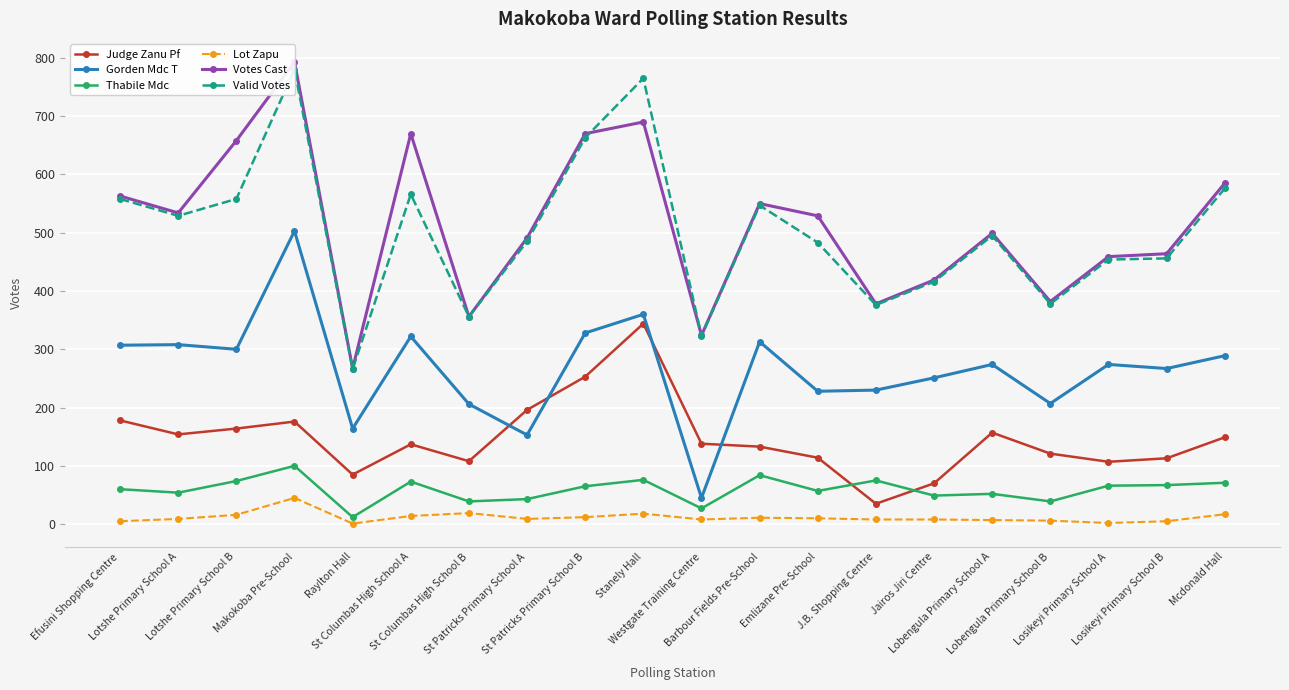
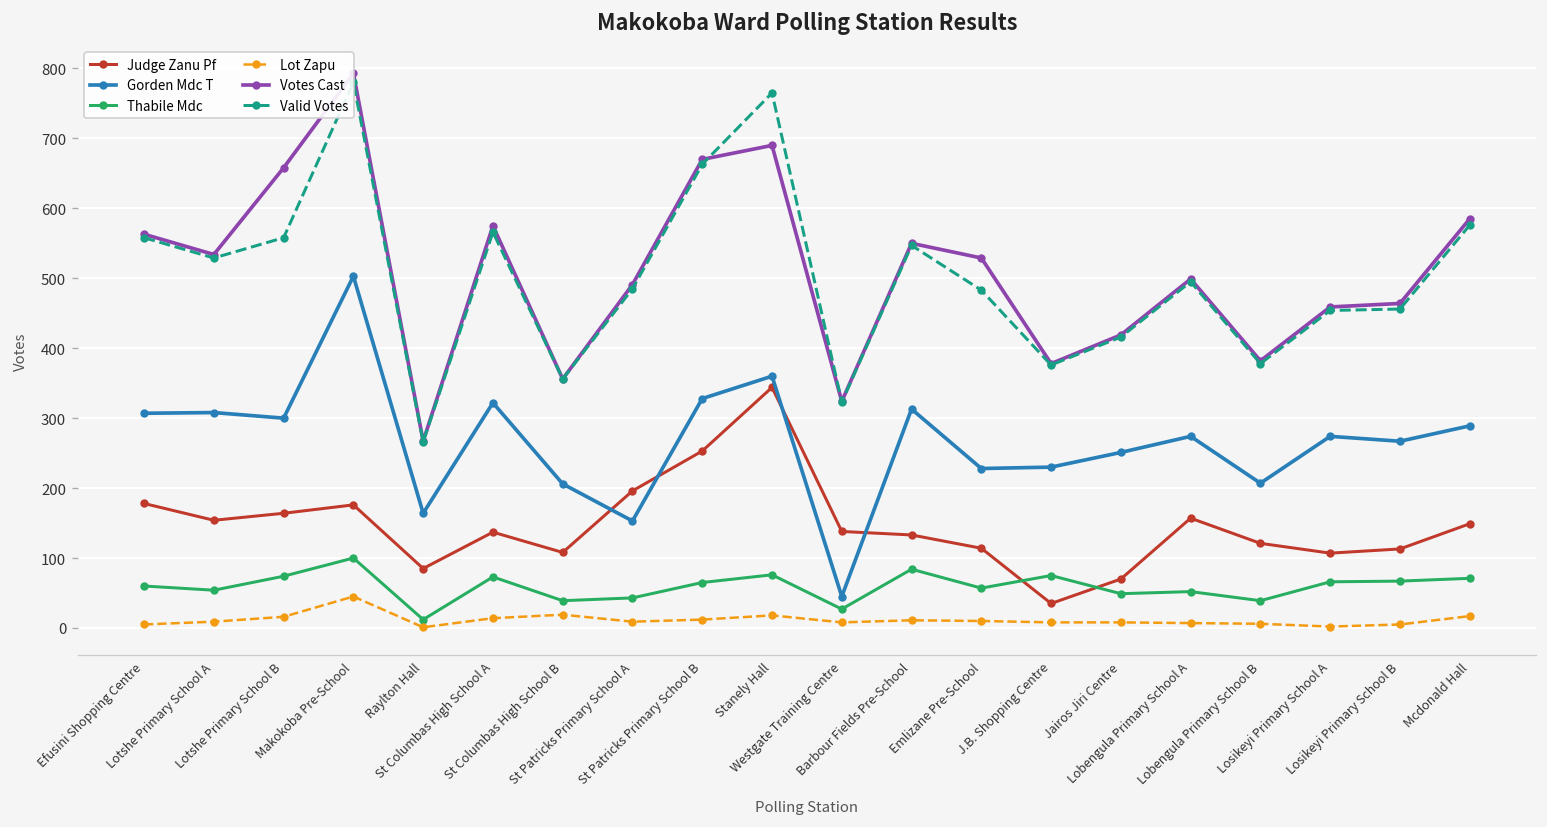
  {
    "Judge Zanu Pf": {
      "Efusini Shopping Centre": 180,
      "Lotshe Primary School A": 150,
      "Lotshe Primary School B": 160,
      "Makokoba Pre-School": 180,
      "Raylton Hall": 90,
      "St Columbas High School A": 140,
      "St Columbas High School B": 110,
      "St Patricks Primary School A": 200,
      "St Patricks Primary School B": 250,
      "Stanely Hall": 340,
      "Westgate Training Centre": 140,
      "Barbour Fields Pre-School": 130,
      "Emlizane Pre-School": 110,
      "J.B. Shopping Centre": 40,
      "Jairos Jiri Centre": 70,
      "Lobengula Primary School A": 160,
      "Lobengula Primary School B": 120,
      "Losikeyi Primary School A": 110,
      "Losikeyi Primary School B": 110,
      "Mcdonald Hall": 150
    },
    "Gorden Mdc T": {
      "Efusini Shopping Centre": 310,
      "Lotshe Primary School A": 310,
      "Lotshe Primary School B": 300,
      "Makokoba Pre-School": 500,
      "Raylton Hall": 160,
      "St Columbas High School A": 320,
      "St Columbas High School B": 210,
      "St Patricks Primary School A": 150,
      "St Patricks Primary School B": 330,
      "Stanely Hall": 360,
      "Westgate Training Centre": 50,
      "Barbour Fields Pre-School": 310,
      "Emlizane Pre-School": 230,
      "J.B. Shopping Centre": 230,
      "Jairos Jiri Centre": 250,
      "Lobengula Primary School A": 270,
      "Lobengula Primary School B": 210,
      "Losikeyi Primary School A": 270,
      "Losikeyi Primary School B": 270,
      "Mcdonald Hall": 290
    },
    "Lot Zapu": {
      "Efusini Shopping Centre": 10,
      "Lotshe Primary School A": 10,
      "Lotshe Primary School B": 20,
      "Makokoba Pre-School": 50,
      "Raylton Hall": 0,
      "St Columbas High School A": 10,
      "St Columbas High School B": 20,
      "St Patricks Primary School A": 10,
      "St Patricks Primary School B": 10,
      "Stanely Hall": 20,
      "Westgate Training Centre": 10,
      "Barbour Fields Pre-School": 10,
      "Emlizane Pre-School": 10,
      "J.B. Shopping Centre": 10,
      "Jairos Jiri Centre": 10,
      "Lobengula Primary School A": 10,
      "Lobengula Primary School B": 10,
      "Losikeyi Primary School A": 0,
      "Losikeyi Primary School B": 10,
      "Mcdonald Hall": 20
    },
    "Votes Cast": {
      "Efusini Shopping Centre": 560,
      "Lotshe Primary School A": 530,
      "Lotshe Primary School B": 660,
-     "St Columbas High School A": 670,
+     "St Columbas High School A": 580,
      "St Patricks Primary School A": 490,
      "St Patricks Primary School B": 670,
      "Stanely Hall": 690,
      "Emlizane Pre-School": 530,
      "Losikeyi Primary School A": 460,
      "Losikeyi Primary School B": 460,
      "Mcdonald Hall": 590
    }
  }
